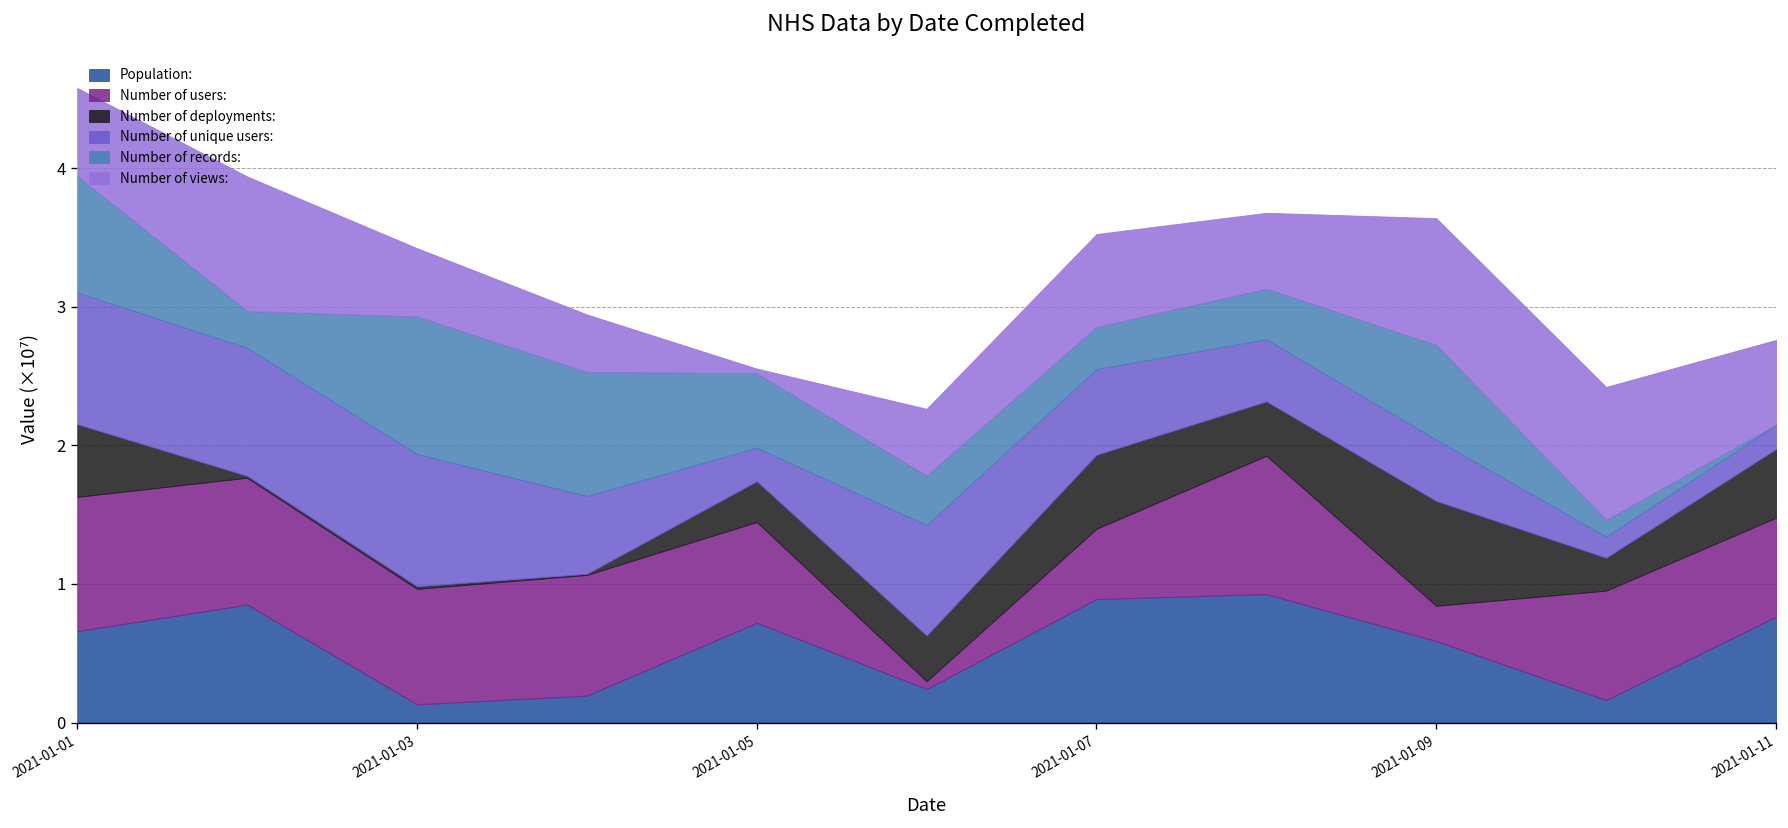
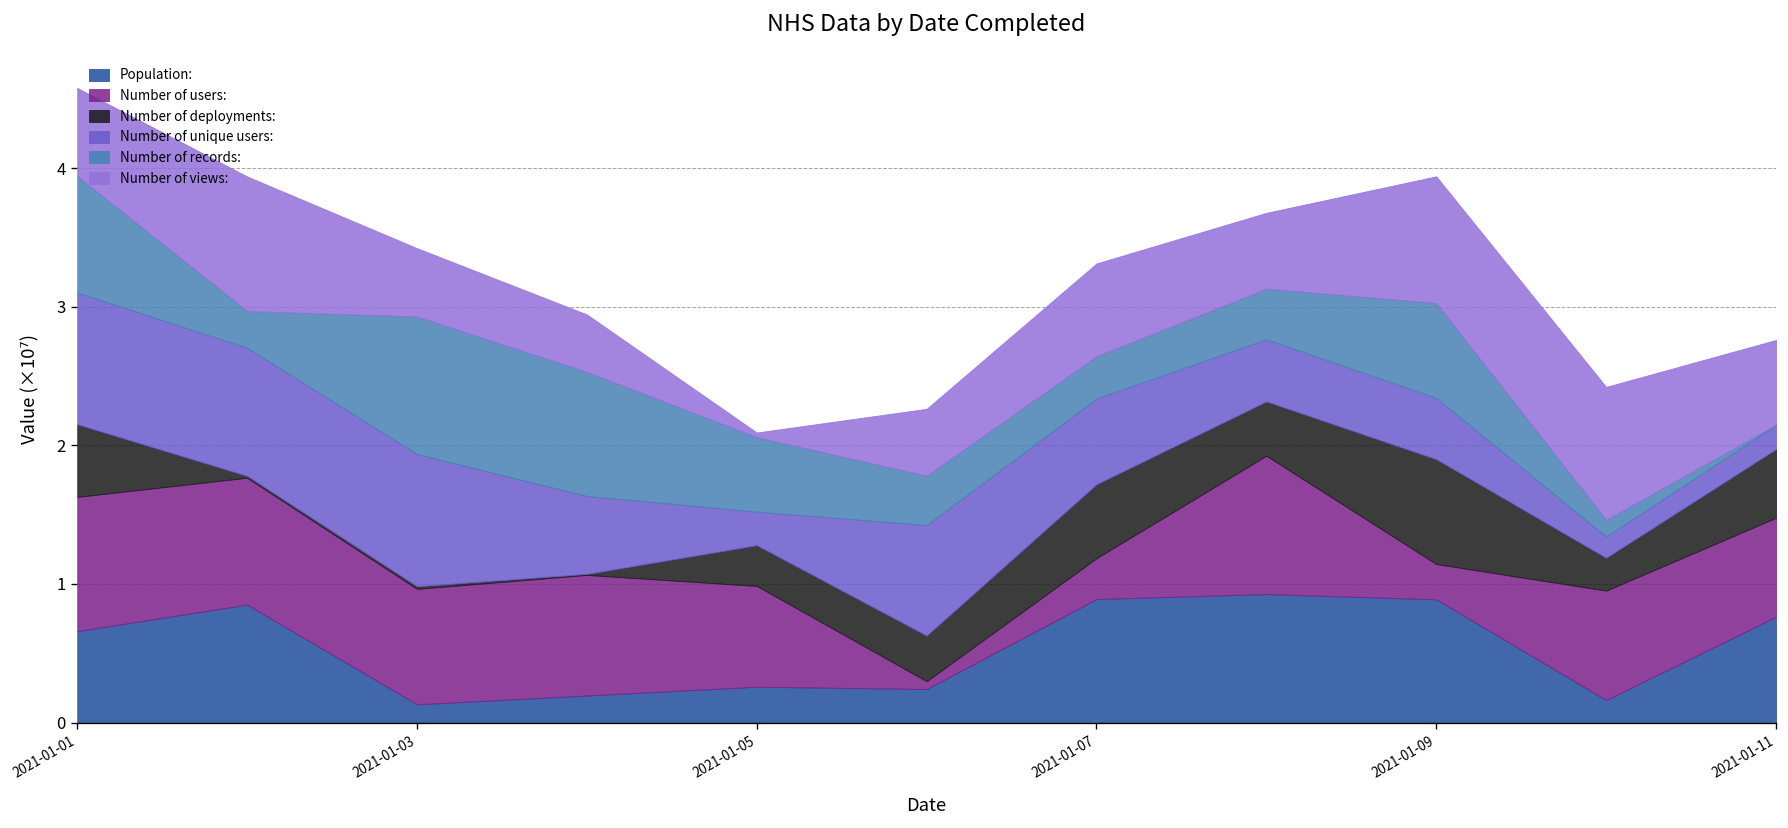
  {
    "Population:": {
      "2021-01-01": 0.66,
      "2021-01-03": 0.13,
-     "2021-01-05": 0.72,
+     "2021-01-05": 0.26,
      "2021-01-07": 0.89,
-     "2021-01-09": 0.59,
+     "2021-01-09": 0.89,
      "2021-01-11": 0.76
    },
    "Number of users:": {
      "2021-01-01": 0.97,
      "2021-01-05": 0.73,
-     "2021-01-07": 0.51,
+     "2021-01-07": 0.29,
      "2021-01-09": 0.25,
      "2021-01-11": 0.71
    },
    "Number of deployments:": {
      "2021-01-01": 0.52,
      "2021-01-05": 0.29,
      "2021-01-07": 0.53,
      "2021-01-09": 0.76,
      "2021-01-11": 0.50
    }
  }
